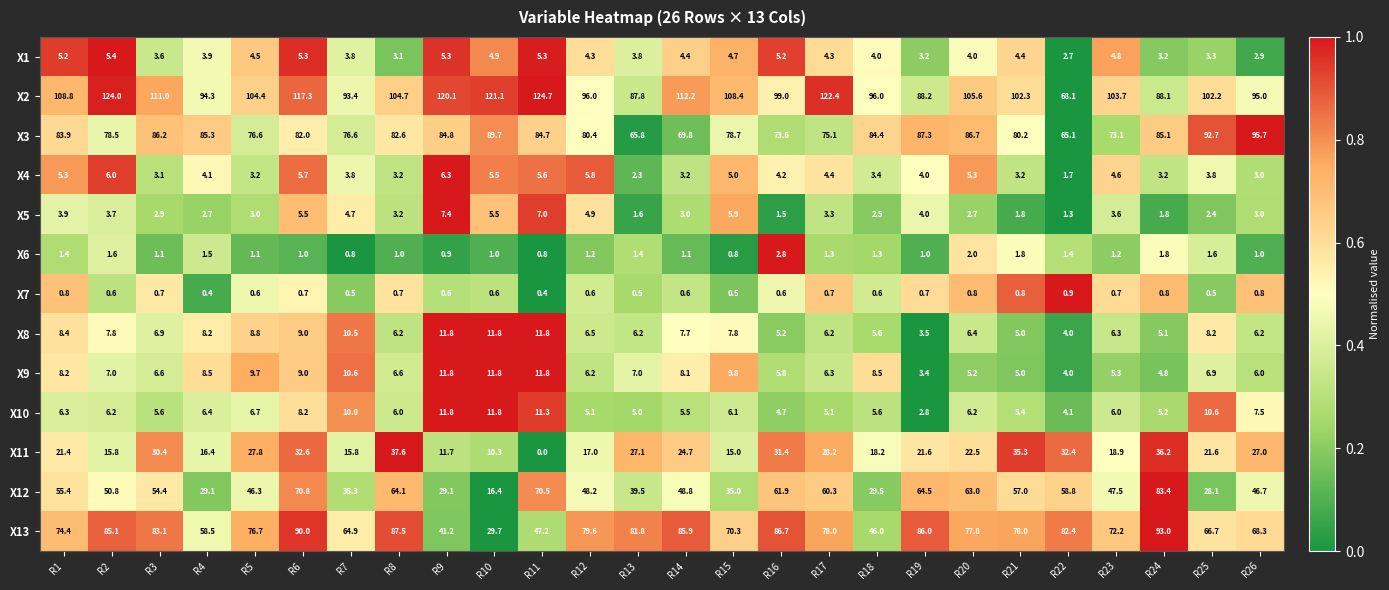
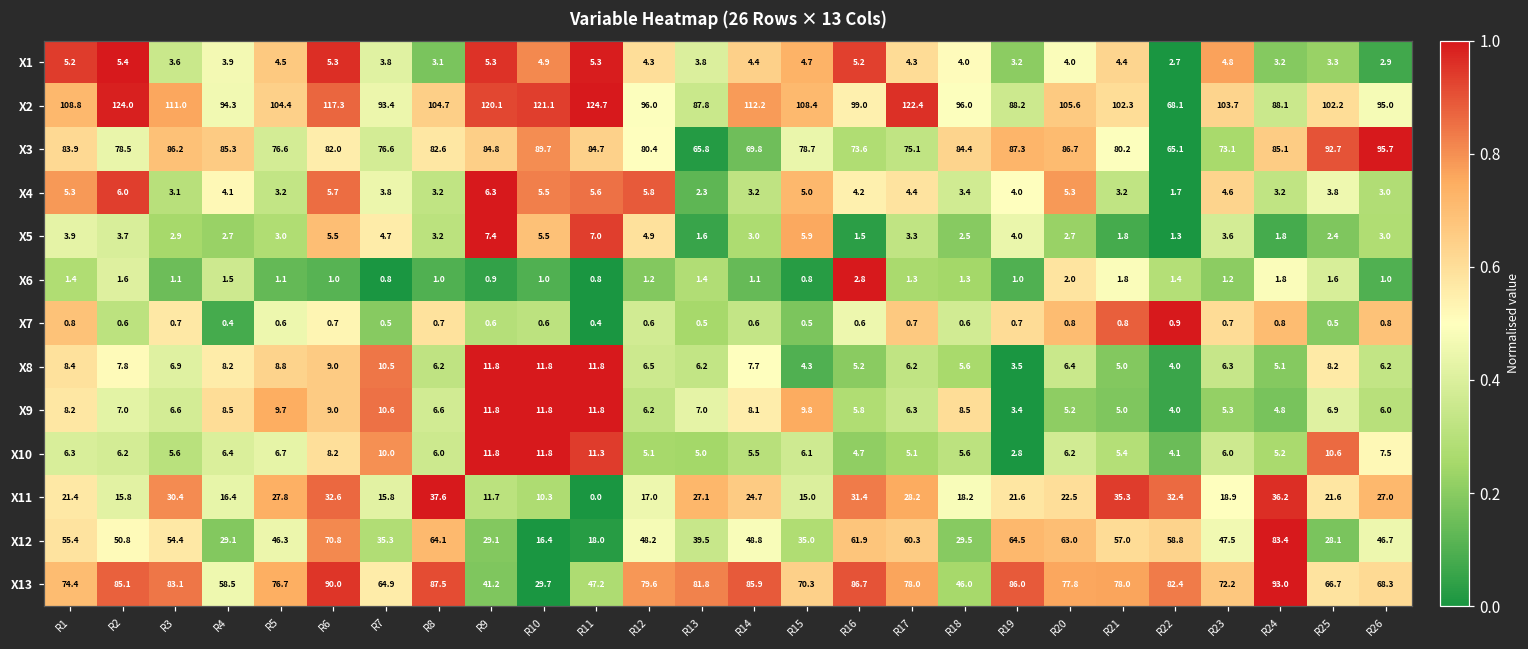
  {
    "X8": {
      "R1": 8.4,
      "R2": 7.8,
      "R3": 6.9,
      "R4": 8.2,
      "R5": 8.8,
      "R6": 9.0,
      "R7": 10.5,
      "R8": 6.2,
      "R9": 11.8,
      "R10": 11.8,
      "R11": 11.8,
      "R12": 6.5,
      "R13": 6.2,
      "R14": 7.7,
-     "R15": 7.8,
+     "R15": 4.3,
      "R16": 5.2,
      "R17": 6.2,
      "R18": 5.6,
      "R19": 3.5,
      "R20": 6.4,
      "R21": 5.0,
      "R22": 4.0,
      "R23": 6.3,
      "R24": 5.1,
      "R25": 8.2,
      "R26": 6.2
    },
    "X12": {
      "R1": 55.4,
      "R2": 50.8,
      "R3": 54.4,
      "R4": 29.1,
      "R5": 46.3,
      "R6": 70.8,
      "R7": 35.3,
      "R8": 64.1,
      "R9": 29.1,
      "R10": 16.4,
-     "R11": 70.5,
+     "R11": 18.0,
      "R12": 48.2,
      "R13": 39.5,
      "R14": 48.8,
      "R15": 35.0,
      "R16": 61.9,
      "R17": 60.3,
      "R18": 29.5,
      "R19": 64.5,
      "R20": 63.0,
      "R21": 57.0,
      "R22": 58.8,
      "R23": 47.5,
      "R24": 83.4,
      "R25": 28.1,
      "R26": 46.7
    }
  }
